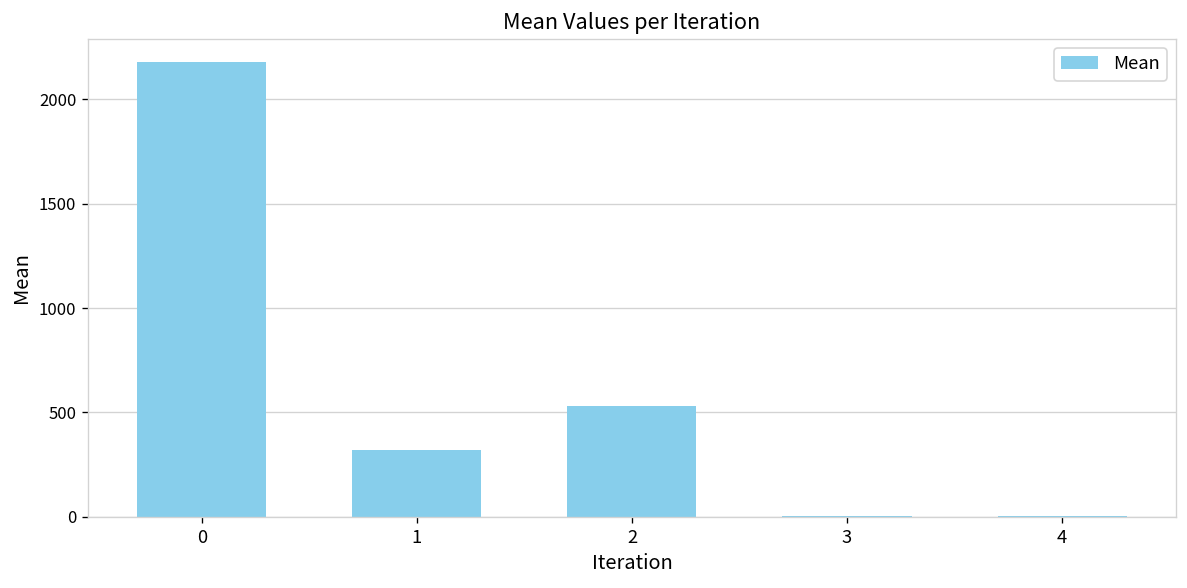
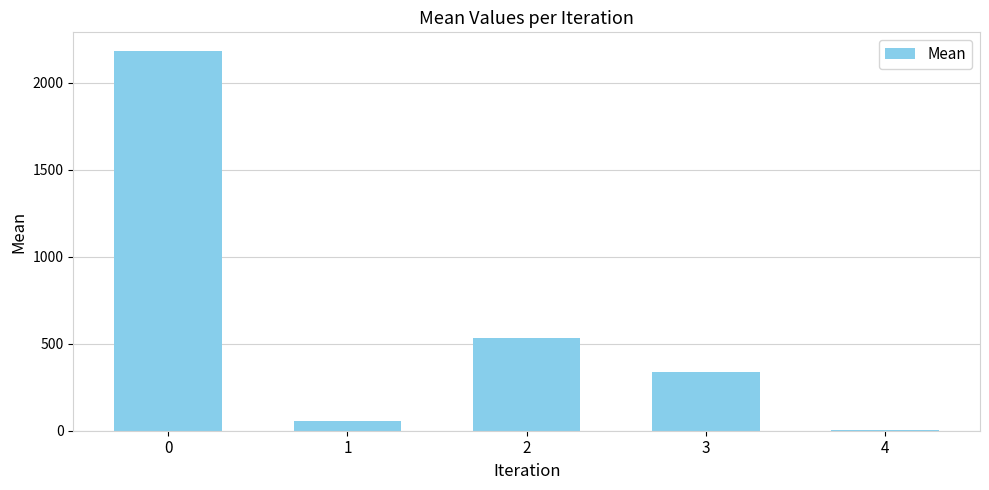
  {
    "0": 2180,
-   "1": 320,
+   "1": 60,
    "2": 530,
-   "3": 0
+   "3": 340
  }
